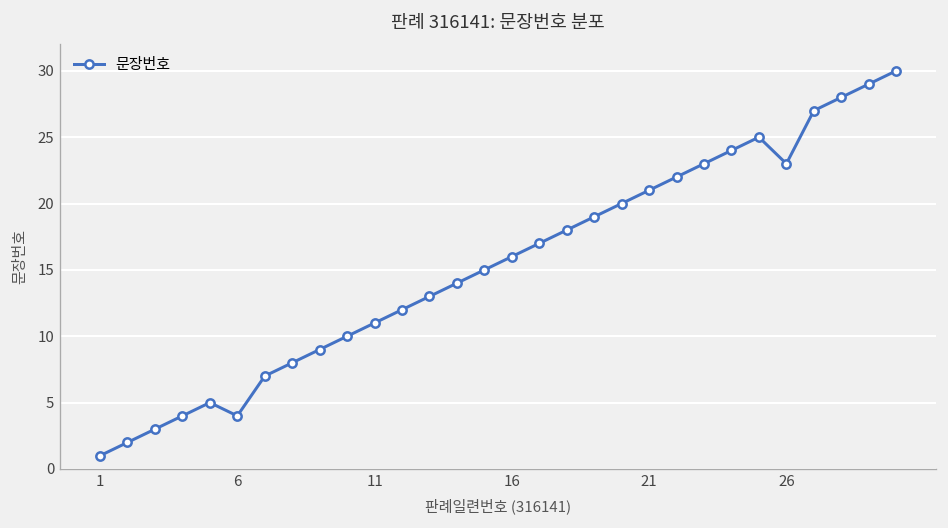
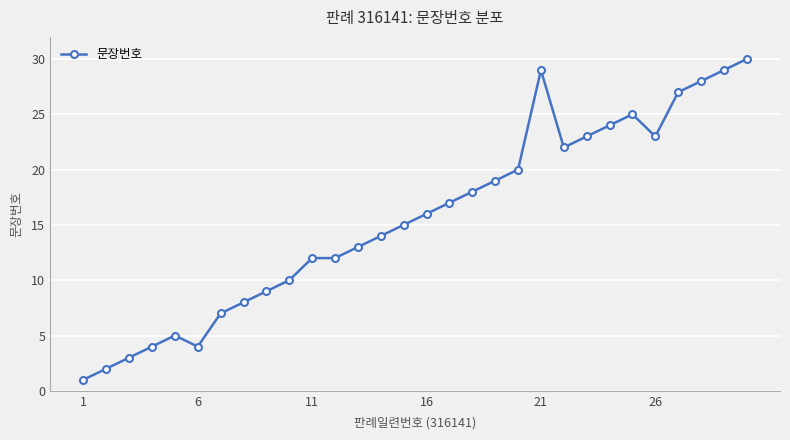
  {
    "1": 1,
    "6": 4,
-   "11": 11,
+   "11": 12,
    "16": 16,
-   "21": 21,
+   "21": 29,
    "26": 23
  }
